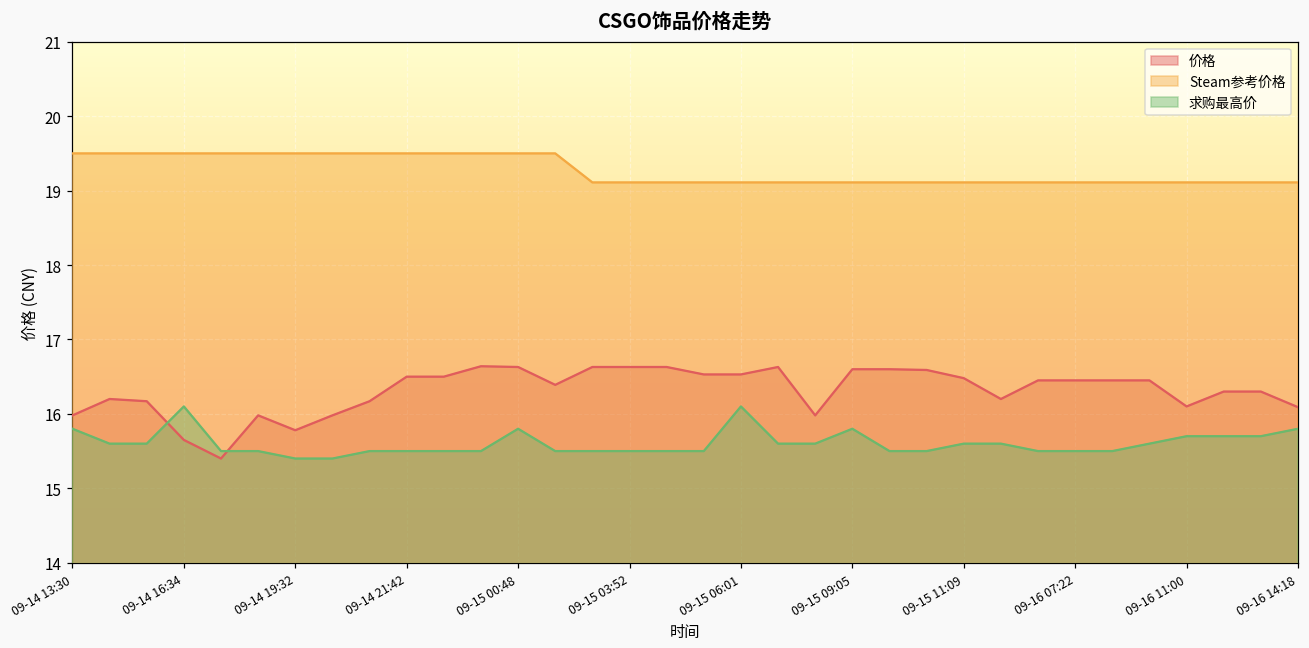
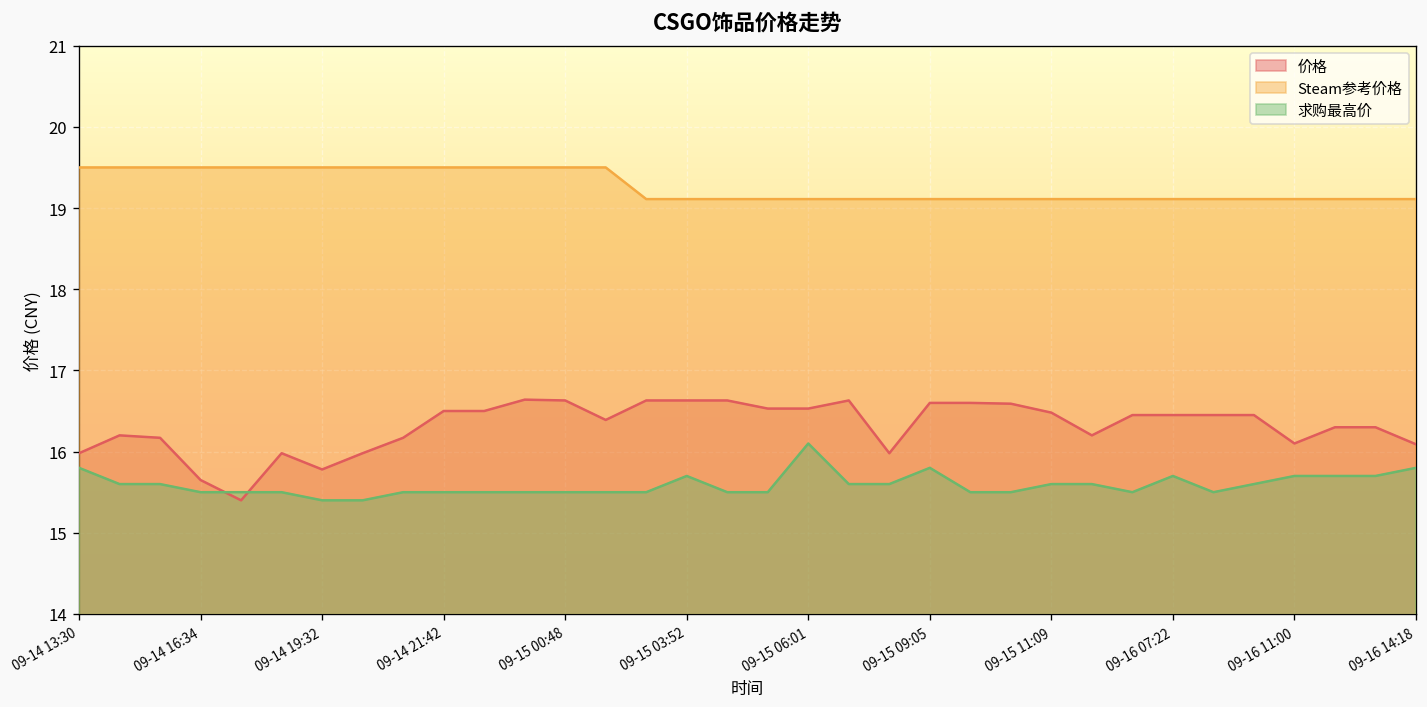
  {
    "求购最高价": {
      "09-14 13:30": 15.8,
-     "09-14 16:34": 16.1,
+     "09-14 16:34": 15.5,
      "09-14 19:32": 15.4,
      "09-14 21:42": 15.5,
-     "09-15 00:48": 15.8,
-     "09-15 03:52": 15.5,
+     "09-15 00:48": 15.5,
+     "09-15 03:52": 15.7,
      "09-15 06:01": 16.1,
      "09-15 09:05": 15.8,
      "09-15 11:09": 15.6,
-     "09-16 07:22": 15.5,
+     "09-16 07:22": 15.7,
      "09-16 11:00": 15.7,
      "09-16 14:18": 15.8
    }
  }
